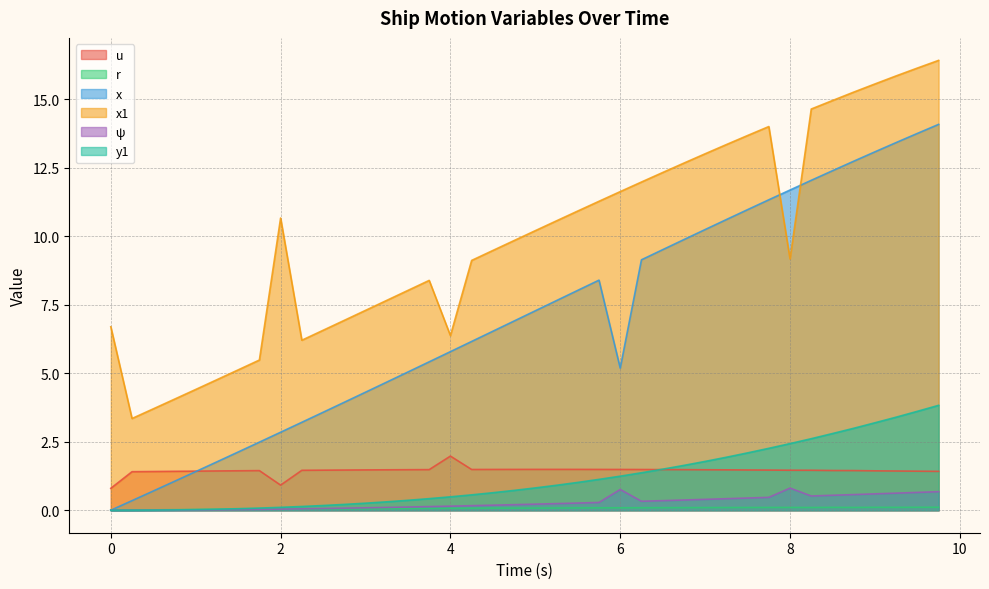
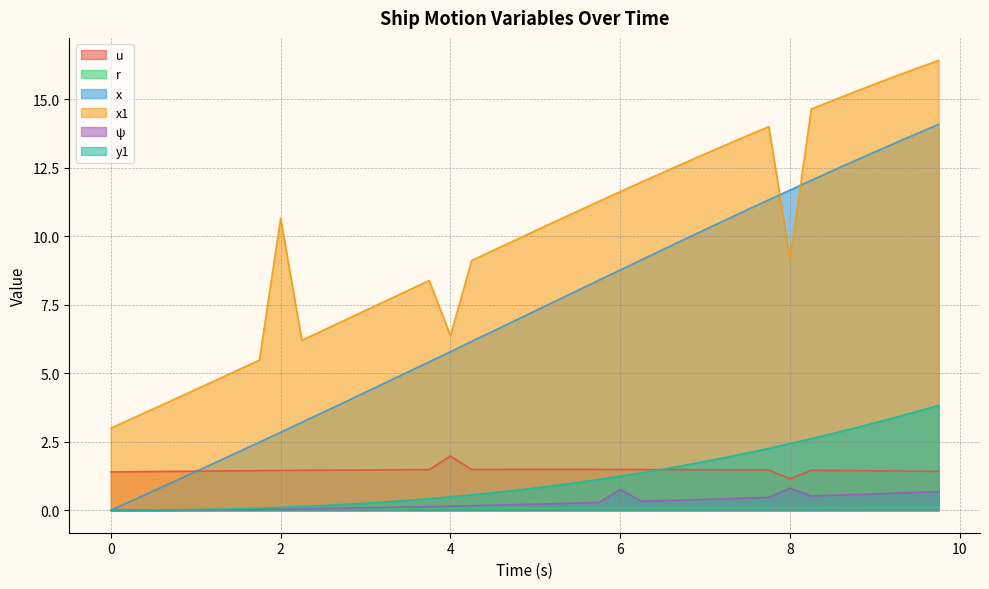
  {
    "u": {
-     "0": 0.8,
-     "2": 0.9,
+     "0": 1.4,
+     "2": 1.5,
      "4": 2.0,
      "6": 1.5,
-     "8": 1.5
+     "8": 1.1
    },
    "x": {
      "2": 2.8,
      "4": 5.8,
-     "6": 5.2,
+     "6": 8.8,
      "8": 11.7
    },
    "x1": {
-     "0": 6.7,
+     "0": 3.0,
      "2": 10.7,
      "4": 6.4,
      "6": 11.6,
      "8": 9.2
    },
    "ψ": {
      "6": 0.8,
      "8": 0.8
    }
  }
